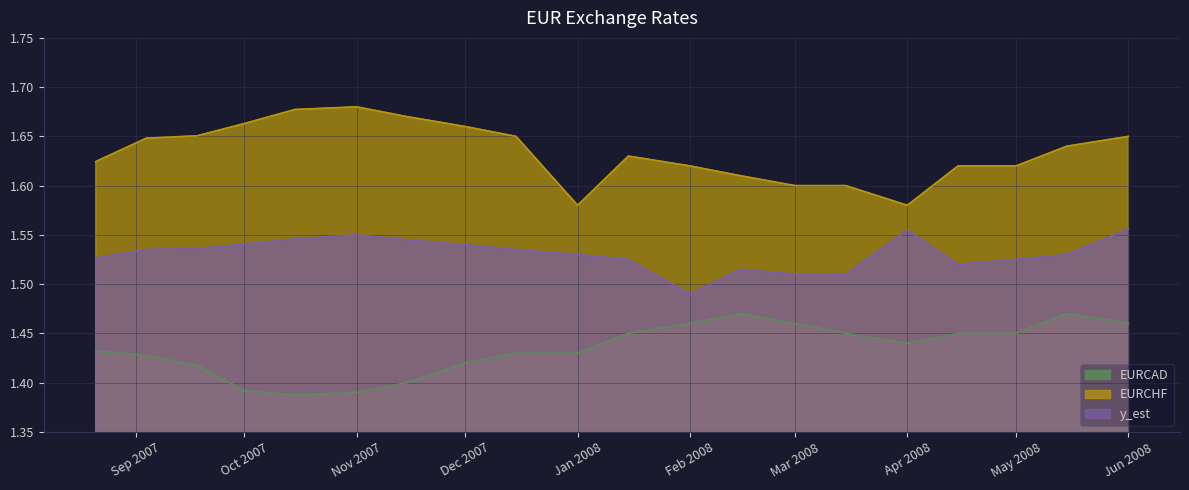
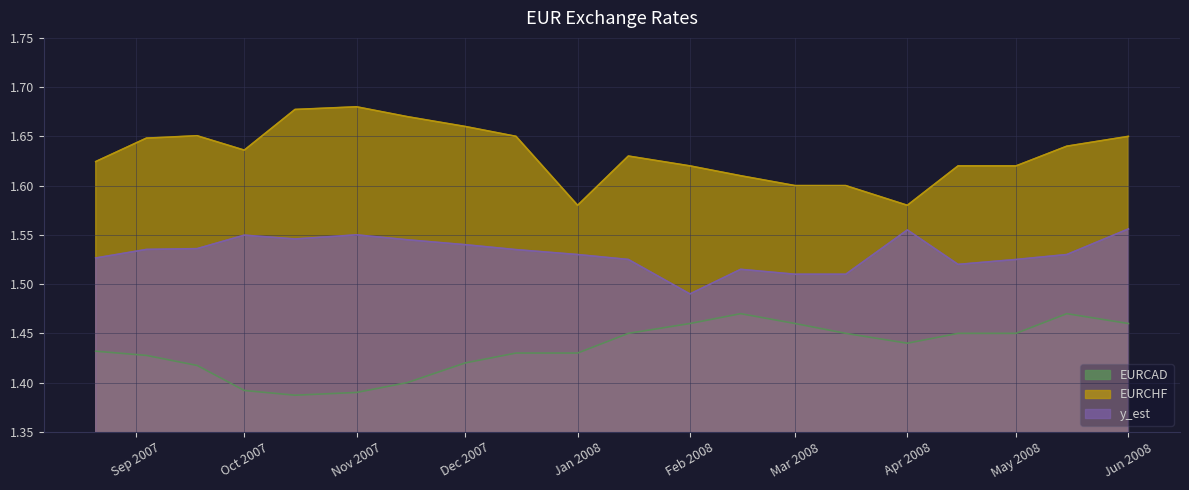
  {
    "EURCAD": {
      "Oct 2007": 1.39,
      "Nov 2007": 1.39,
      "Dec 2007": 1.42,
      "Jan 2008": 1.43,
      "Feb 2008": 1.46,
      "Mar 2008": 1.46,
      "Apr 2008": 1.44,
      "May 2008": 1.45,
      "Jun 2008": 1.46
    },
    "EURCHF": {
-     "Oct 2007": 1.66,
+     "Oct 2007": 1.64,
      "Nov 2007": 1.68,
      "Dec 2007": 1.66,
      "Jan 2008": 1.58,
      "Feb 2008": 1.62,
      "Mar 2008": 1.60,
      "Apr 2008": 1.58,
      "May 2008": 1.62,
      "Jun 2008": 1.65
    },
    "y_est": {
-     "Oct 2007": 1.54,
+     "Oct 2007": 1.55,
      "Nov 2007": 1.55,
      "Dec 2007": 1.54,
      "Jan 2008": 1.53,
      "Feb 2008": 1.49,
      "Mar 2008": 1.51,
      "Apr 2008": 1.56,
      "May 2008": 1.53,
      "Jun 2008": 1.56
    }
  }
